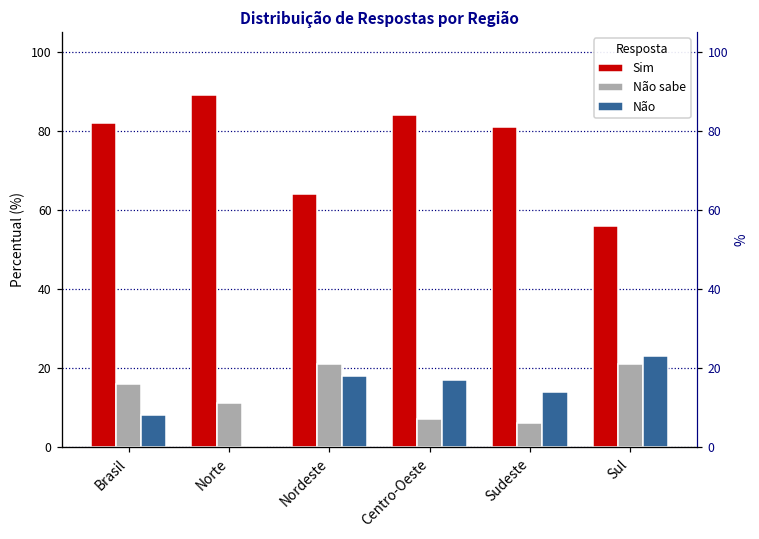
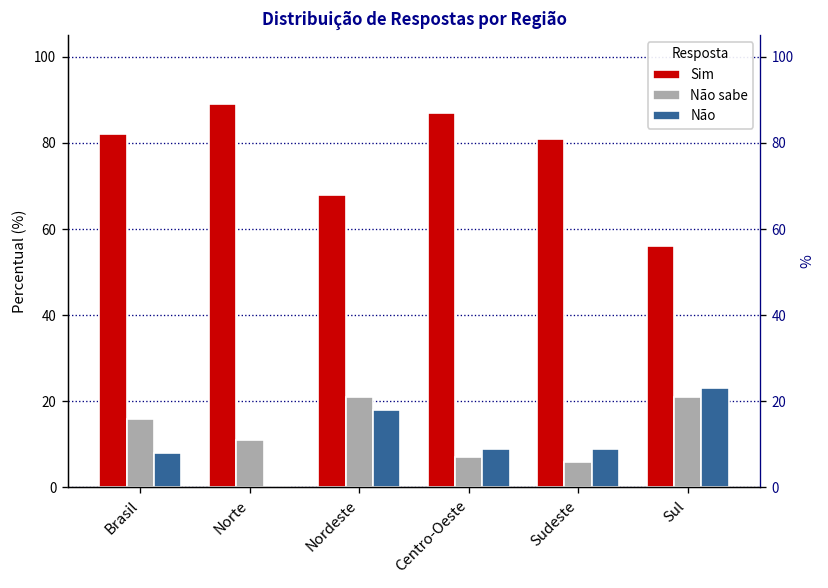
  {
    "Sim": {
      "Brasil": 82,
      "Norte": 89,
-     "Nordeste": 64,
-     "Centro-Oeste": 84,
+     "Nordeste": 68,
+     "Centro-Oeste": 87,
      "Sudeste": 81,
      "Sul": 56
    },
    "Não sabe": {
      "Brasil": 16,
      "Norte": 11,
      "Nordeste": 21,
      "Centro-Oeste": 7,
      "Sudeste": 6,
      "Sul": 21
    },
    "Não": {
      "Brasil": 8,
      "Norte": 0,
      "Nordeste": 18,
-     "Centro-Oeste": 17,
-     "Sudeste": 14,
+     "Centro-Oeste": 9,
+     "Sudeste": 9,
      "Sul": 23
    }
  }
